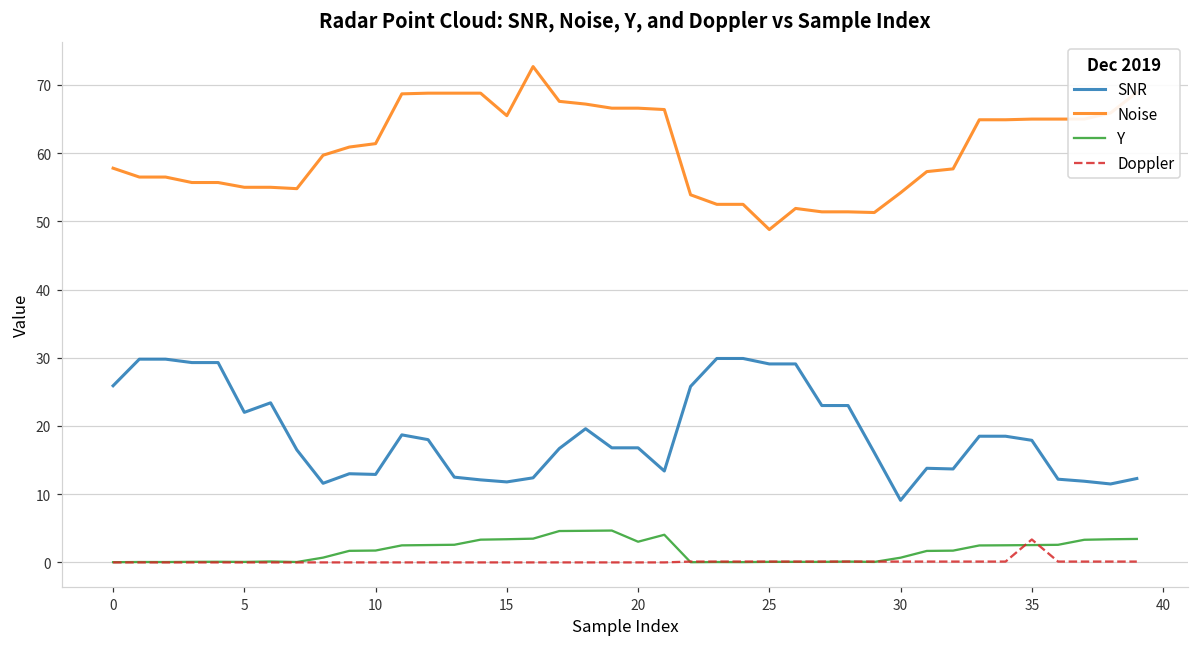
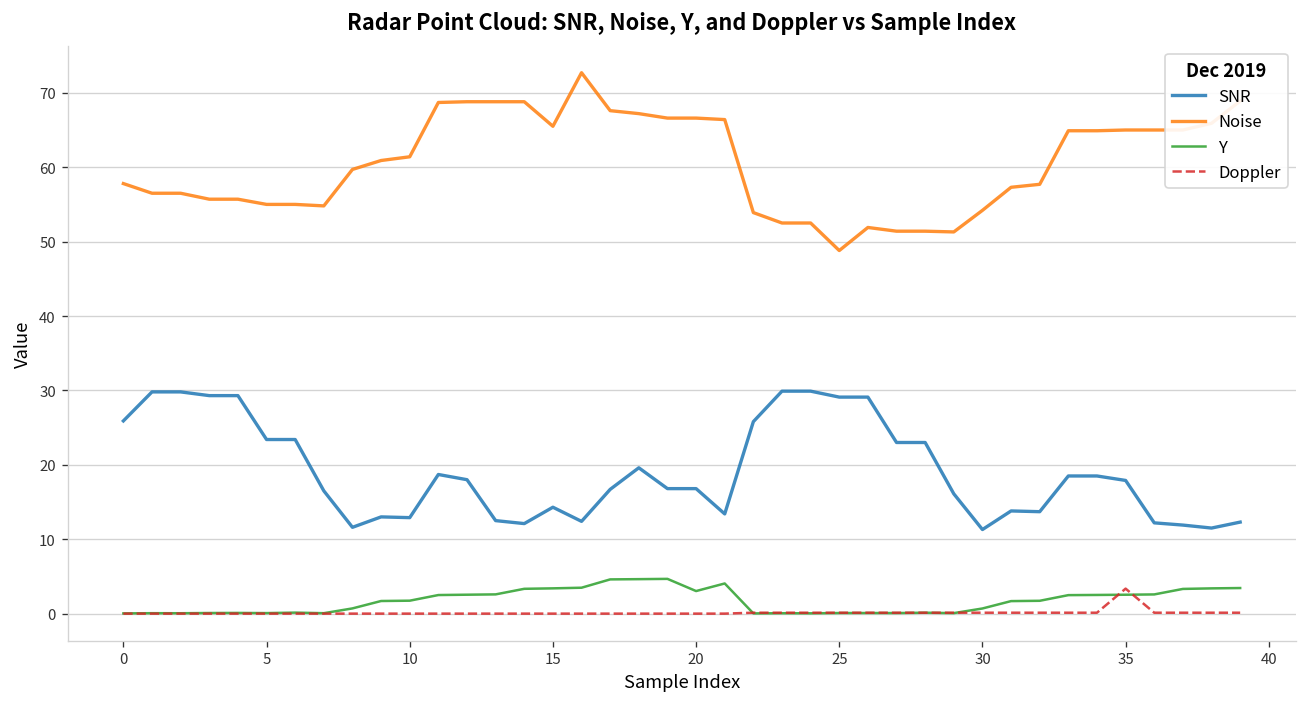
  {
    "SNR": {
      "0": 26,
-     "5": 22,
+     "5": 23,
      "10": 13,
-     "15": 12,
+     "15": 14,
      "20": 17,
      "25": 29,
-     "30": 9,
+     "30": 11,
      "35": 18
    },
    "Noise": {
      "0": 58,
      "5": 55,
      "10": 61,
      "15": 66,
      "20": 67,
      "25": 49,
      "30": 54,
      "35": 65
    },
    "Y": {
      "10": 2,
      "15": 3,
      "20": 3,
      "30": 1,
      "35": 3
    },
    "Doppler": {
      "10": 0,
      "15": 0,
      "20": 0,
      "30": 0,
      "35": 3
    }
  }
